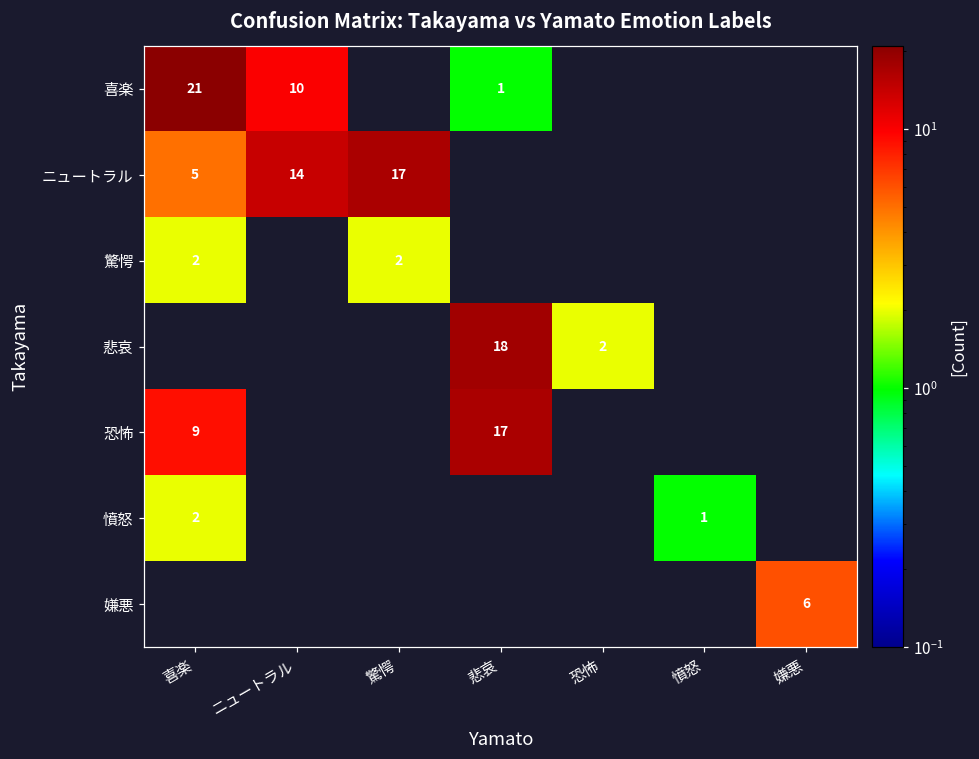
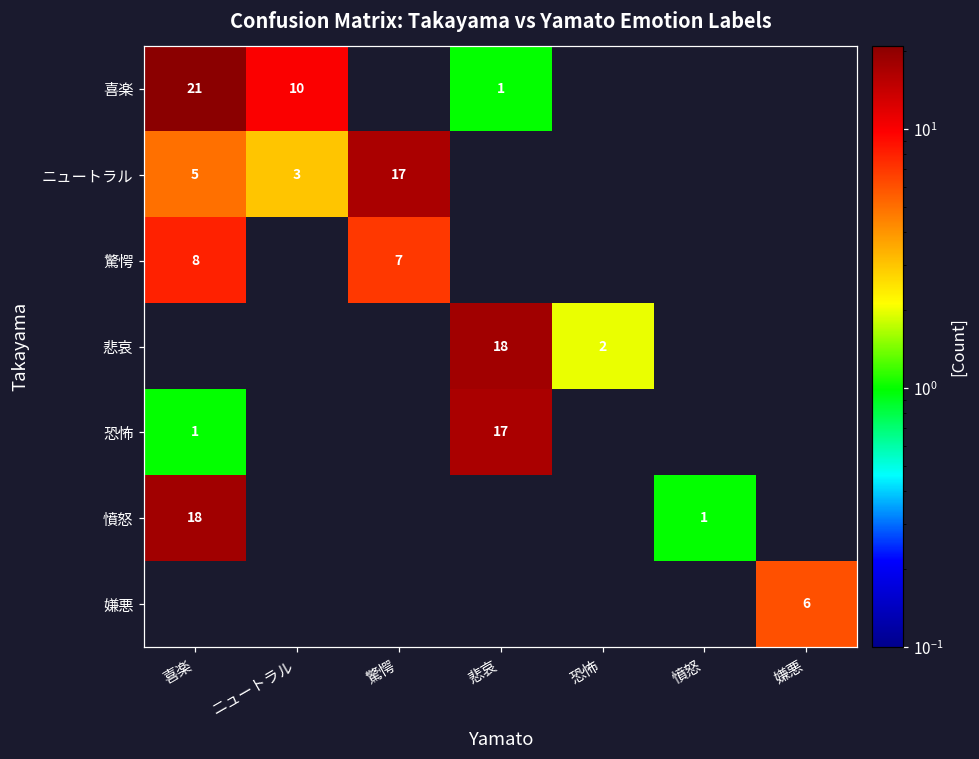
  {
    "喜楽": {
      "喜楽": 21,
      "ニュートラル": 10,
      "悲哀": 1
    },
    "ニュートラル": {
      "喜楽": 5,
-     "ニュートラル": 14,
+     "ニュートラル": 3,
      "驚愕": 17
    },
    "驚愕": {
-     "喜楽": 2,
-     "驚愕": 2
+     "喜楽": 8,
+     "驚愕": 7
    },
    "悲哀": {
      "悲哀": 18,
      "恐怖": 2
    },
    "恐怖": {
-     "喜楽": 9,
+     "喜楽": 1,
      "悲哀": 17
    },
    "憤怒": {
-     "喜楽": 2,
+     "喜楽": 18,
      "憤怒": 1
    },
    "嫌悪": {
      "嫌悪": 6
    }
  }
